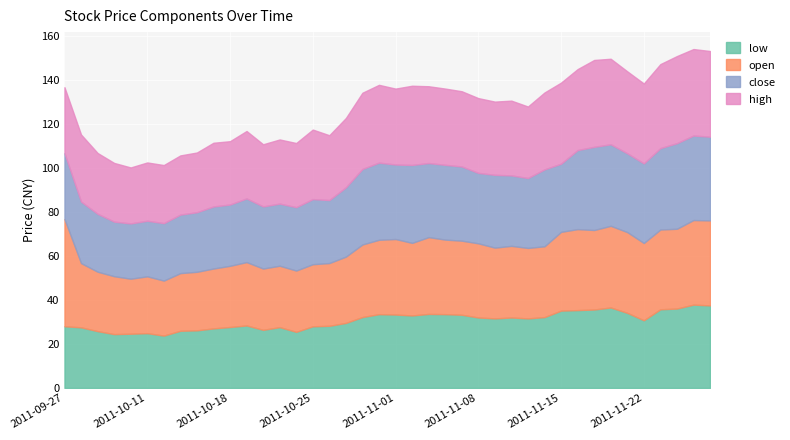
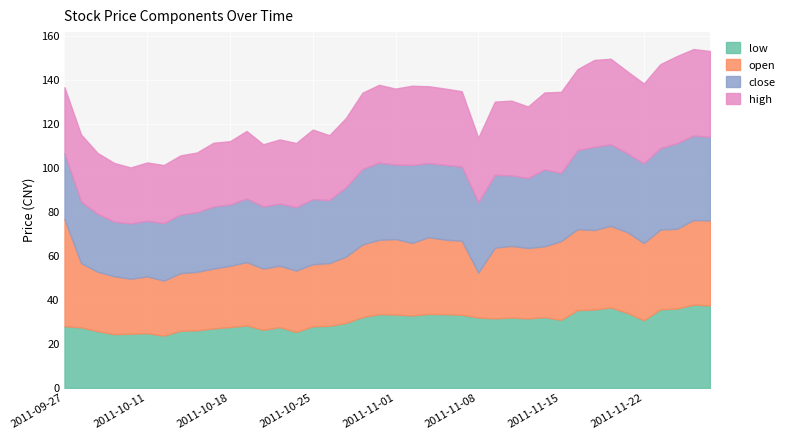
  {
    "low": {
      "2011-09-27": 28,
      "2011-10-11": 25,
      "2011-10-18": 28,
      "2011-10-25": 28,
      "2011-11-01": 33,
      "2011-11-08": 32,
-     "2011-11-15": 35,
+     "2011-11-15": 31,
      "2011-11-22": 31
    },
    "open": {
      "2011-09-27": 49,
      "2011-10-11": 26,
      "2011-10-18": 28,
      "2011-10-25": 28,
      "2011-11-01": 34,
-     "2011-11-08": 34,
+     "2011-11-08": 20,
      "2011-11-15": 36,
      "2011-11-22": 35
    },
    "close": {
      "2011-09-27": 30,
      "2011-10-11": 25,
      "2011-10-18": 28,
      "2011-10-25": 30,
      "2011-11-01": 34,
      "2011-11-08": 32,
      "2011-11-15": 31,
      "2011-11-22": 36
    },
    "high": {
      "2011-09-27": 30,
      "2011-10-11": 26,
      "2011-10-18": 29,
      "2011-10-25": 32,
      "2011-11-01": 35,
-     "2011-11-08": 34,
+     "2011-11-08": 29,
      "2011-11-15": 37,
      "2011-11-22": 36
    }
  }
